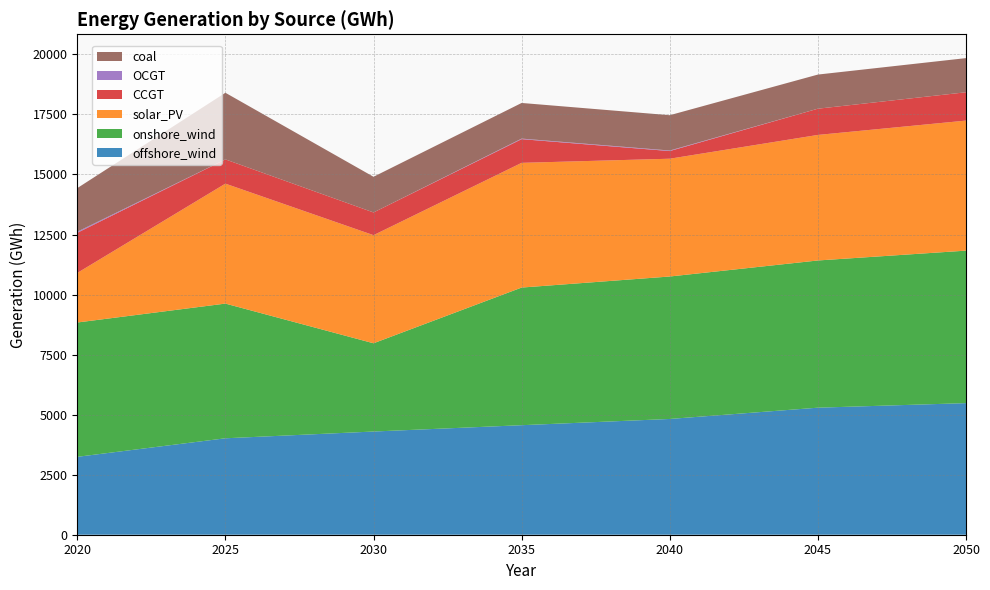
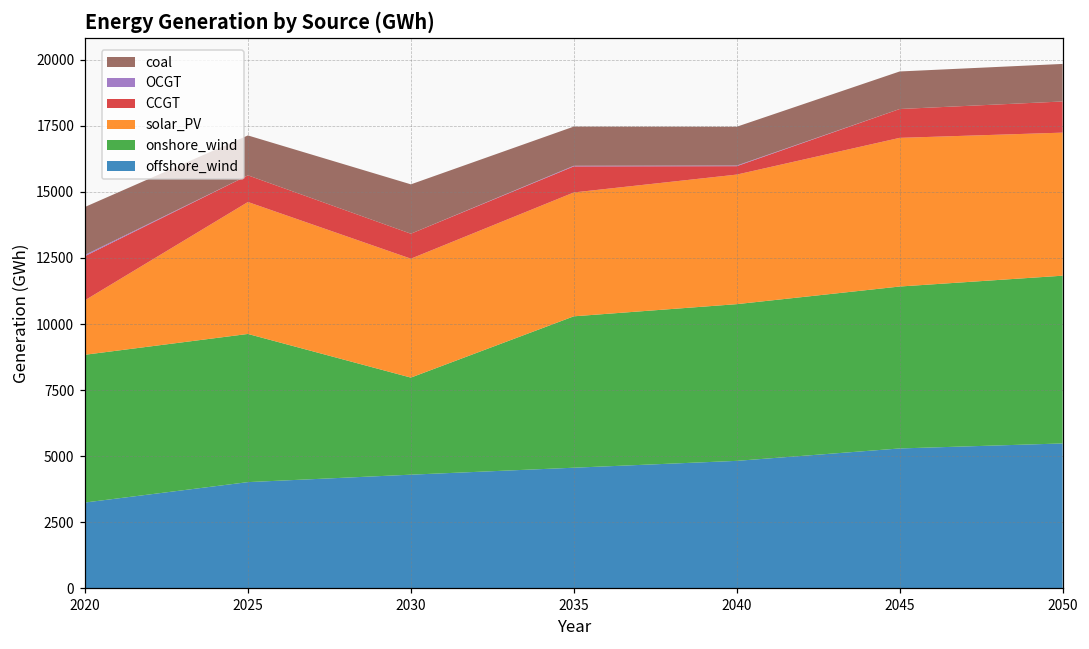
  {
    "offshore_wind": {
      "2020": 3200,
      "2025": 4000,
      "2030": 4300,
      "2035": 4600,
      "2040": 4800,
      "2045": 5300,
      "2050": 5500
    },
    "onshore_wind": {
      "2020": 5600,
      "2025": 5600,
      "2030": 3700,
      "2035": 5700,
      "2040": 5900,
      "2045": 6100,
      "2050": 6300
    },
    "solar_PV": {
      "2020": 2100,
      "2025": 5000,
      "2030": 4500,
-     "2035": 5200,
+     "2035": 4700,
      "2040": 4900,
-     "2045": 5200,
+     "2045": 5600,
      "2050": 5400
    },
    "coal": {
      "2020": 1800,
-     "2025": 2800,
-     "2030": 1500,
+     "2025": 1500,
+     "2030": 1900,
      "2035": 1500,
      "2040": 1500,
      "2045": 1400,
      "2050": 1400
    }
  }
